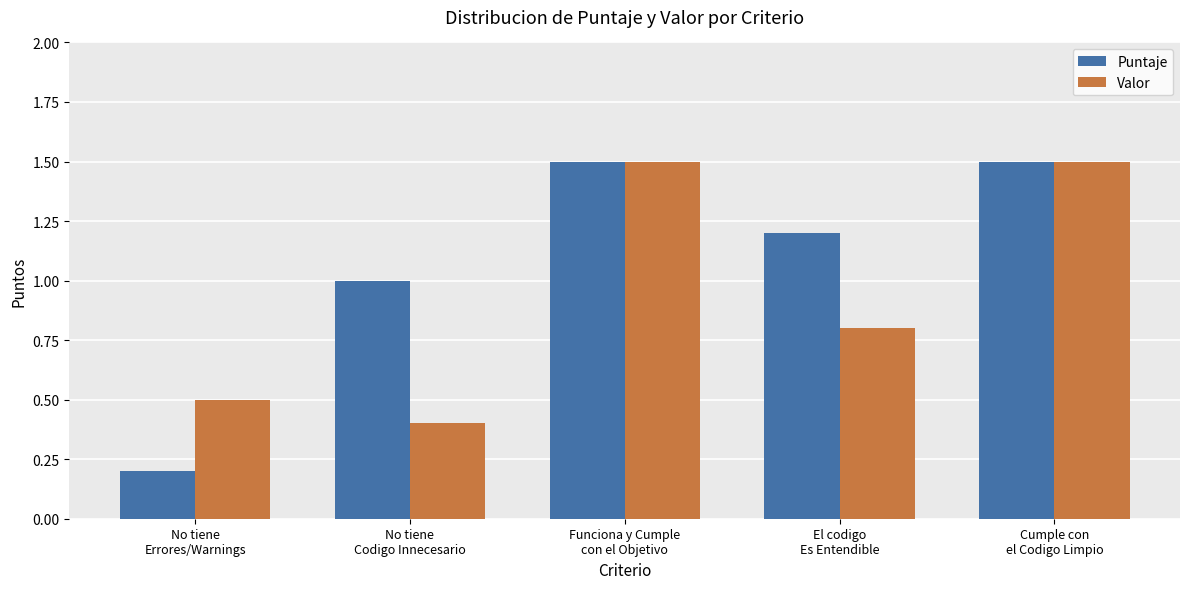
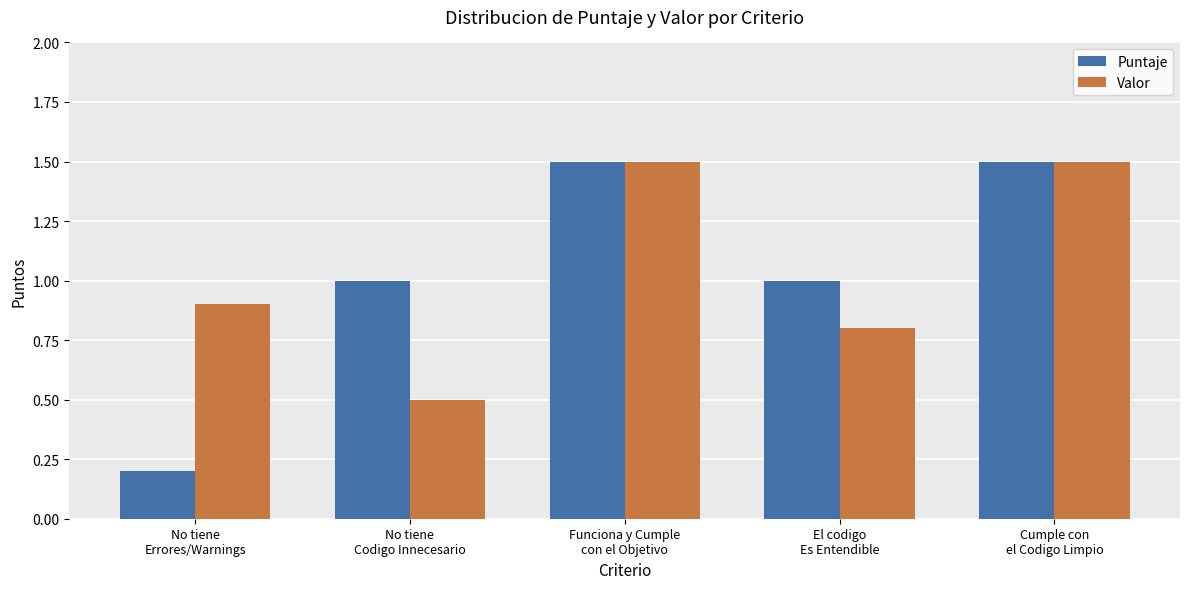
  {
    "Puntaje": {
      "No tiene Errores/Warnings": 0.2,
      "No tiene Codigo Innecesario": 1.0,
      "Funciona y Cumple con el Objetivo": 1.5,
-     "El codigo Es Entendible": 1.2,
+     "El codigo Es Entendible": 1.0,
      "Cumple con el Codigo Limpio": 1.5
    },
    "Valor": {
-     "No tiene Errores/Warnings": 0.5,
-     "No tiene Codigo Innecesario": 0.4,
+     "No tiene Errores/Warnings": 0.9,
+     "No tiene Codigo Innecesario": 0.5,
      "Funciona y Cumple con el Objetivo": 1.5,
      "El codigo Es Entendible": 0.8,
      "Cumple con el Codigo Limpio": 1.5
    }
  }
